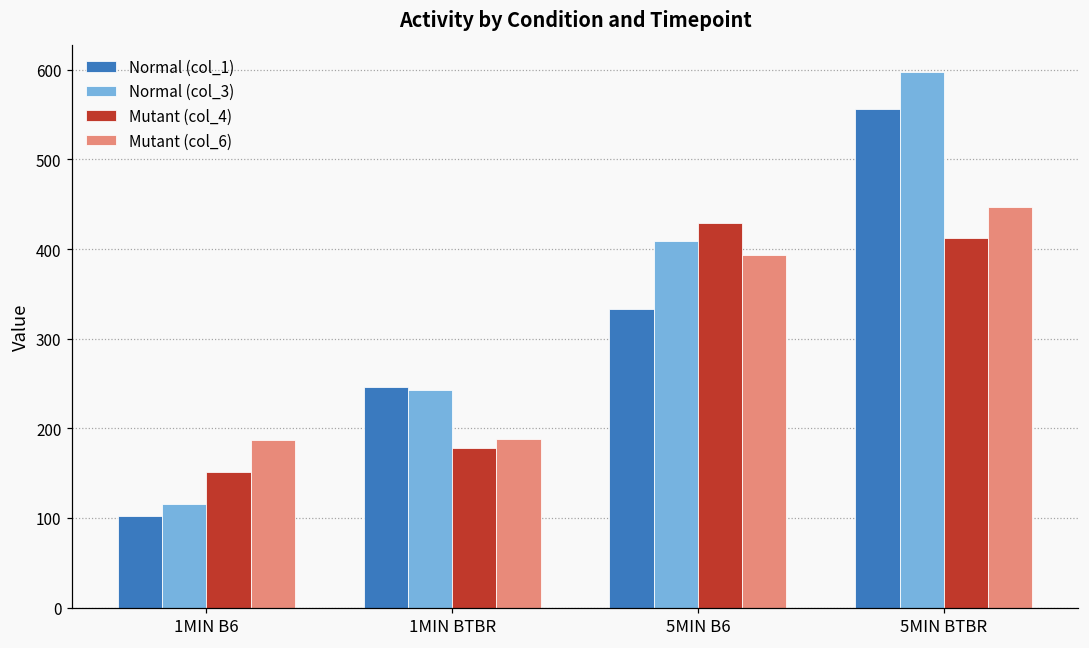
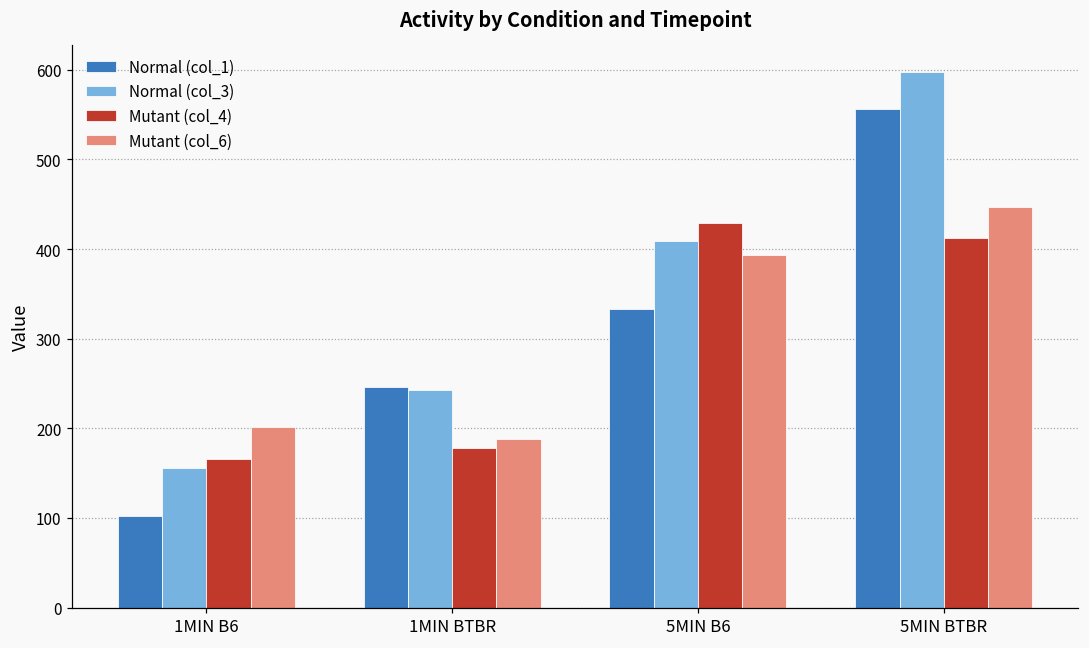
  {
    "Normal (col_1)": {
      "1MIN B6": 100,
      "1MIN BTBR": 250,
      "5MIN B6": 330,
      "5MIN BTBR": 560
    },
    "Normal (col_3)": {
-     "1MIN B6": 120,
+     "1MIN B6": 160,
      "1MIN BTBR": 240,
      "5MIN B6": 410,
      "5MIN BTBR": 600
    },
    "Mutant (col_4)": {
-     "1MIN B6": 150,
+     "1MIN B6": 170,
      "1MIN BTBR": 180,
      "5MIN B6": 430,
      "5MIN BTBR": 410
    },
    "Mutant (col_6)": {
-     "1MIN B6": 190,
+     "1MIN B6": 200,
      "1MIN BTBR": 190,
      "5MIN B6": 390,
      "5MIN BTBR": 450
    }
  }
